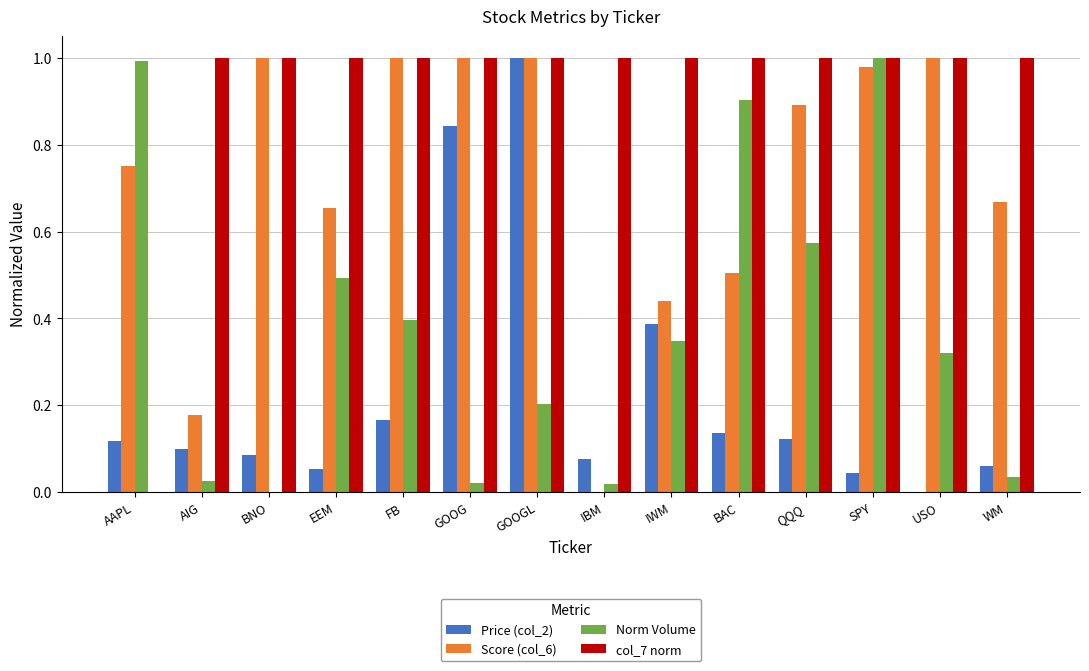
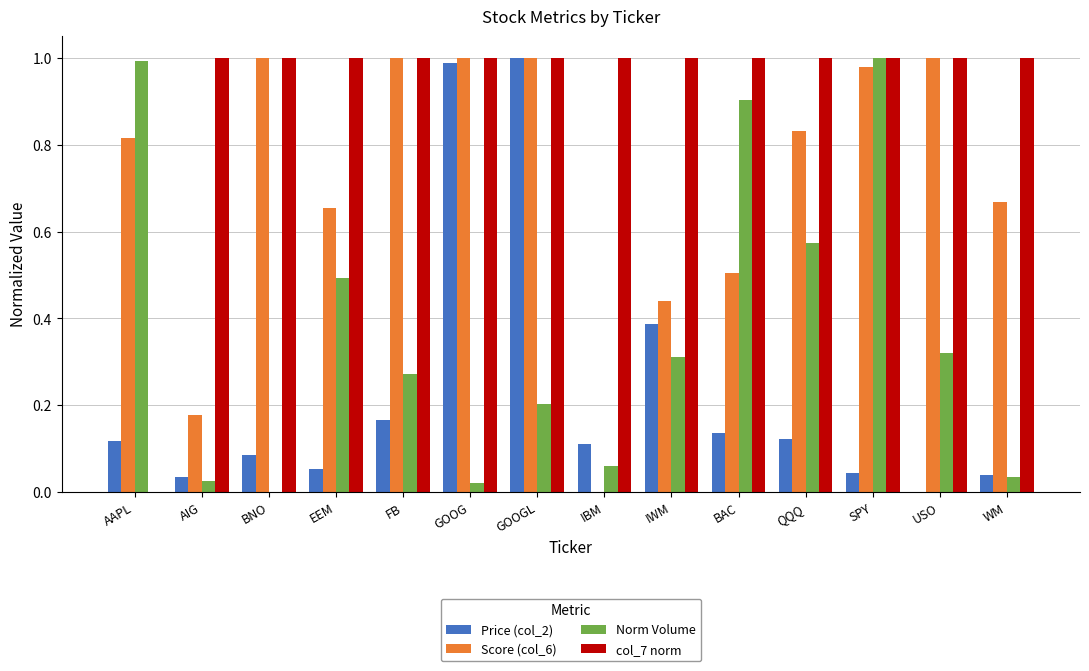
  {
    "Price (col_2)": {
      "AAPL": 0.12,
-     "AIG": 0.10,
+     "AIG": 0.04,
      "BNO": 0.08,
      "EEM": 0.05,
      "FB": 0.17,
-     "GOOG": 0.84,
+     "GOOG": 0.99,
      "GOOGL": 1.00,
-     "IBM": 0.08,
+     "IBM": 0.11,
      "IWM": 0.39,
      "BAC": 0.13,
      "QQQ": 0.12,
      "SPY": 0.04,
      "USO": 0.00,
-     "WM": 0.06
+     "WM": 0.04
    },
    "Score (col_6)": {
-     "AAPL": 0.75,
+     "AAPL": 0.82,
      "AIG": 0.18,
      "BNO": 1.00,
      "EEM": 0.65,
      "FB": 1.00,
      "GOOG": 1.00,
      "GOOGL": 1.00,
      "IBM": 0.00,
      "IWM": 0.44,
      "BAC": 0.51,
-     "QQQ": 0.89,
+     "QQQ": 0.83,
      "SPY": 0.98,
      "USO": 1.00,
      "WM": 0.67
    },
    "Norm Volume": {
      "AAPL": 0.99,
      "AIG": 0.02,
      "BNO": 0.00,
      "EEM": 0.49,
-     "FB": 0.40,
+     "FB": 0.27,
      "GOOG": 0.02,
      "GOOGL": 0.20,
-     "IBM": 0.02,
-     "IWM": 0.35,
+     "IBM": 0.06,
+     "IWM": 0.31,
      "BAC": 0.90,
      "QQQ": 0.57,
      "SPY": 1.00,
      "USO": 0.32,
      "WM": 0.04
    },
    "col_7 norm": {
      "AAPL": 0.00,
      "AIG": 1.00,
      "BNO": 1.00,
      "EEM": 1.00,
      "FB": 1.00,
      "GOOG": 1.00,
      "GOOGL": 1.00,
      "IBM": 1.00,
      "IWM": 1.00,
      "BAC": 1.00,
      "QQQ": 1.00,
      "SPY": 1.00,
      "USO": 1.00,
      "WM": 1.00
    }
  }
